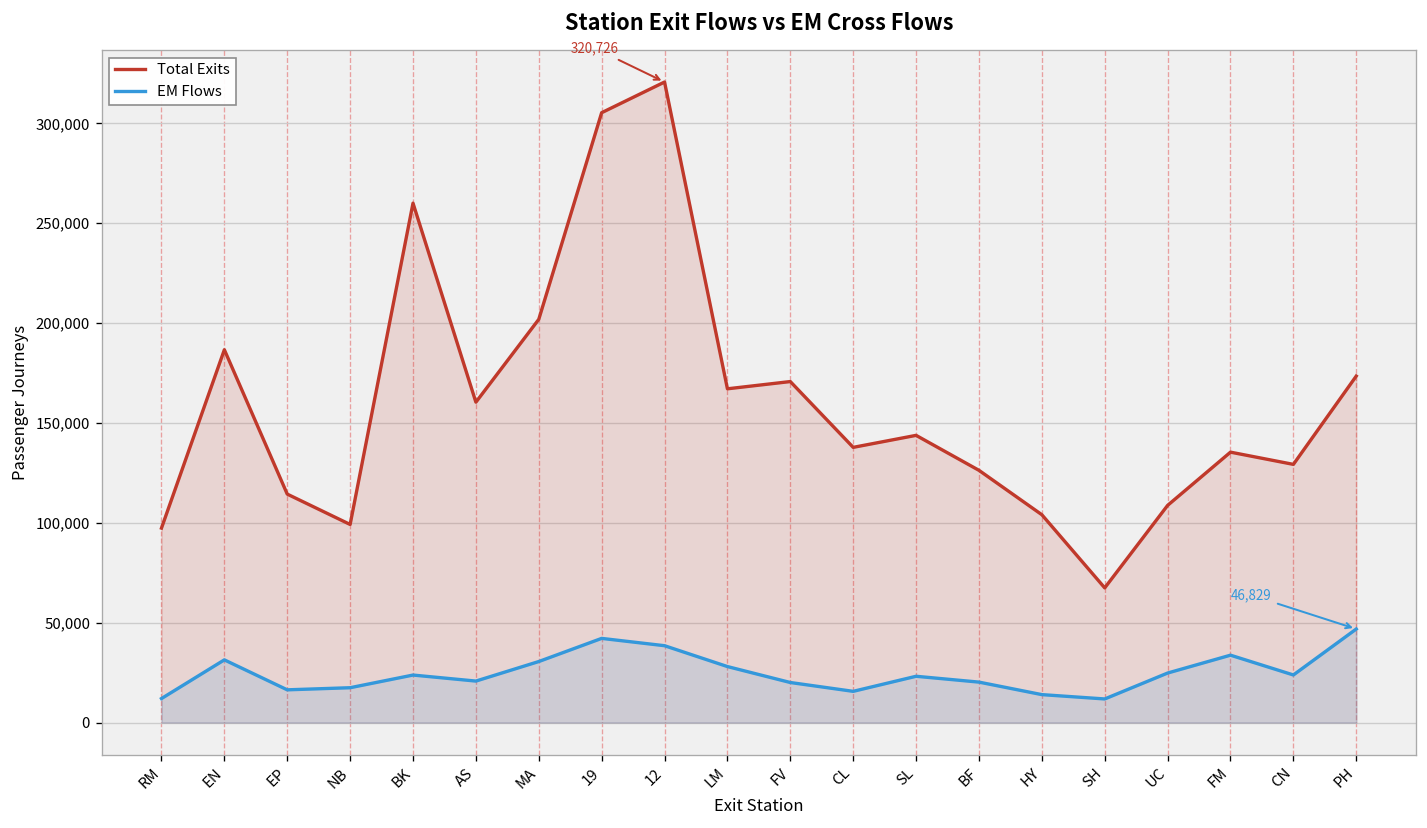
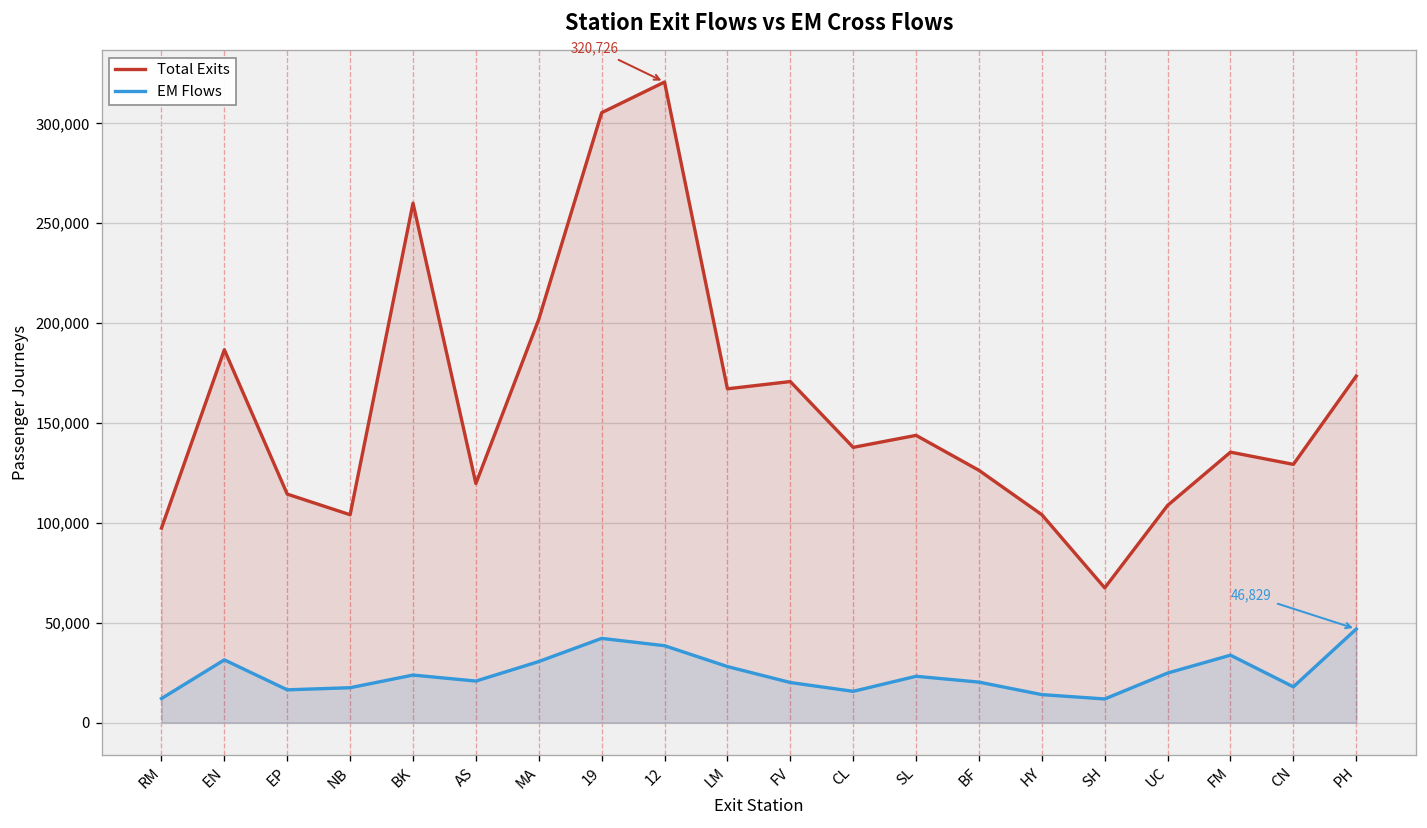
  {
    "Total Exits": {
      "RM": "97,000",
      "EN": "187,000",
      "EP": "114,000",
-     "NB": "99,000",
+     "NB": "104,000",
      "BK": "260,000",
-     "AS": "160,000",
+     "AS": "120,000",
      "MA": "202,000",
      "19": "305,000",
      "LM": "167,000",
      "FV": "171,000",
      "CL": "138,000",
      "SL": "144,000",
      "BF": "126,000",
      "HY": "104,000",
      "SH": "67,000",
      "UC": "109,000",
      "FM": "135,000",
      "CN": "129,000",
      "PH": "173,000"
    },
    "EM Flows": {
      "RM": "12,000",
      "EN": "31,000",
      "EP": "16,000",
      "NB": "17,000",
      "BK": "24,000",
      "AS": "21,000",
      "MA": "31,000",
      "19": "42,000",
      "12": "38,000",
      "LM": "28,000",
      "FV": "20,000",
      "CL": "16,000",
      "SL": "23,000",
      "BF": "20,000",
      "HY": "14,000",
      "SH": "12,000",
      "UC": "25,000",
      "FM": "34,000",
-     "CN": "24,000"
+     "CN": "18,000"
    }
  }
